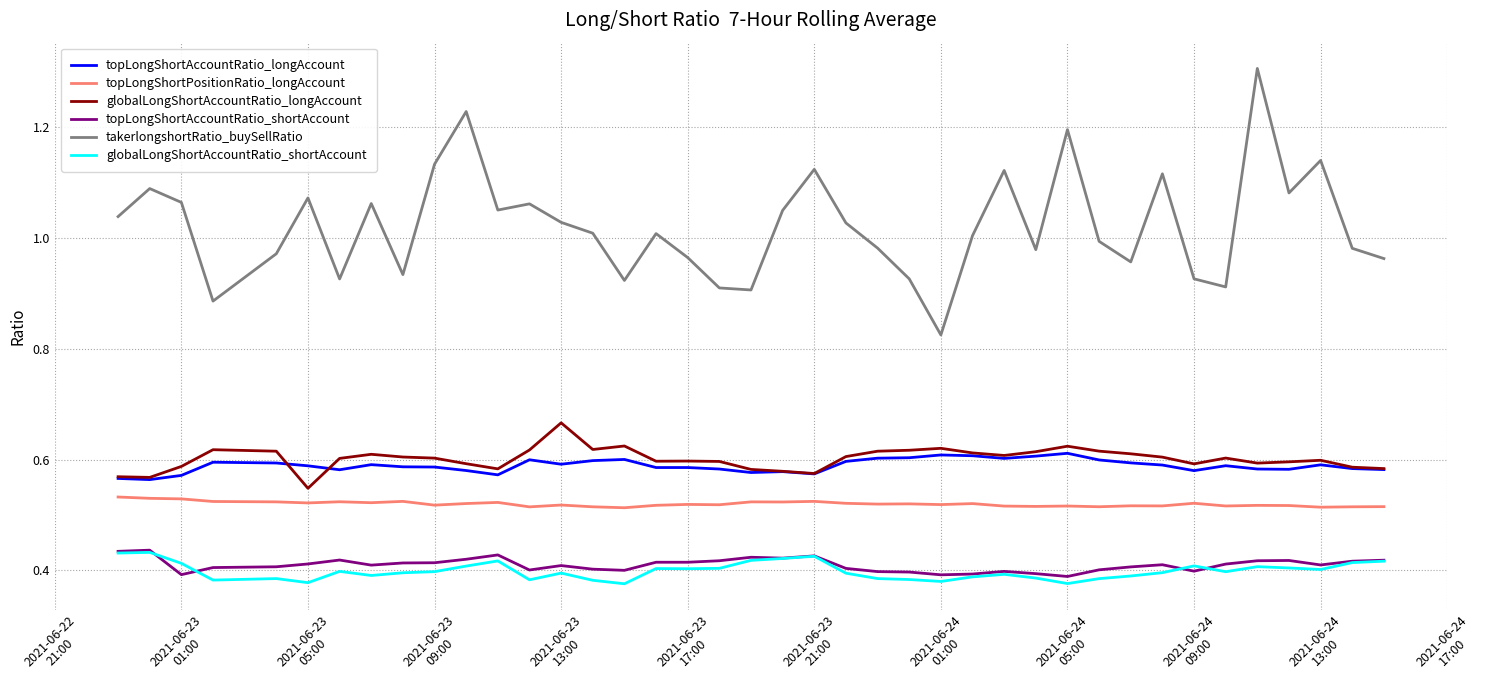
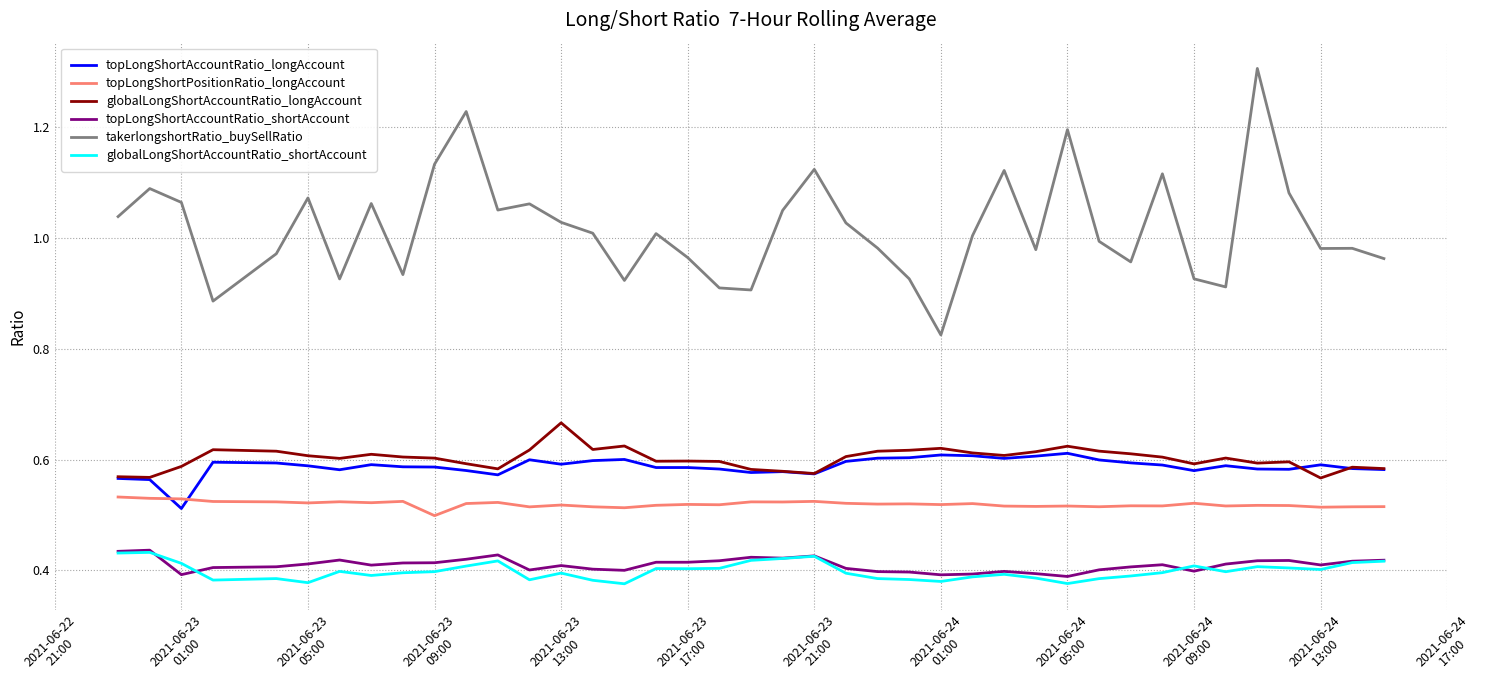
  {
    "topLongShortAccountRatio_longAccount": {
-     "2021-06-23 01:00": 0.57,
+     "2021-06-23 01:00": 0.51,
      "2021-06-23 05:00": 0.59,
      "2021-06-23 09:00": 0.59,
      "2021-06-23 13:00": 0.59,
      "2021-06-23 17:00": 0.59,
      "2021-06-24 01:00": 0.61,
      "2021-06-24 05:00": 0.61,
      "2021-06-24 09:00": 0.58,
      "2021-06-24 13:00": 0.59
    },
    "topLongShortPositionRatio_longAccount": {
      "2021-06-23 01:00": 0.53,
      "2021-06-23 05:00": 0.52,
-     "2021-06-23 09:00": 0.52,
+     "2021-06-23 09:00": 0.50,
      "2021-06-23 13:00": 0.52,
      "2021-06-23 17:00": 0.52,
      "2021-06-23 21:00": 0.52,
      "2021-06-24 01:00": 0.52,
      "2021-06-24 05:00": 0.52,
      "2021-06-24 09:00": 0.52,
      "2021-06-24 13:00": 0.51
    },
    "globalLongShortAccountRatio_longAccount": {
      "2021-06-23 01:00": 0.59,
-     "2021-06-23 05:00": 0.55,
+     "2021-06-23 05:00": 0.61,
      "2021-06-23 09:00": 0.60,
      "2021-06-23 13:00": 0.67,
      "2021-06-23 17:00": 0.60,
      "2021-06-24 01:00": 0.62,
      "2021-06-24 05:00": 0.62,
      "2021-06-24 09:00": 0.59,
-     "2021-06-24 13:00": 0.60
+     "2021-06-24 13:00": 0.57
    },
    "topLongShortAccountRatio_shortAccount": {
      "2021-06-23 01:00": 0.39,
      "2021-06-23 05:00": 0.41,
      "2021-06-23 09:00": 0.41,
      "2021-06-23 13:00": 0.41,
      "2021-06-23 17:00": 0.41,
      "2021-06-24 01:00": 0.39,
      "2021-06-24 05:00": 0.39,
      "2021-06-24 09:00": 0.40,
      "2021-06-24 13:00": 0.41
    },
    "takerlongshortRatio_buySellRatio": {
      "2021-06-23 01:00": 1.06,
      "2021-06-23 05:00": 1.07,
      "2021-06-23 09:00": 1.13,
      "2021-06-23 13:00": 1.03,
      "2021-06-23 17:00": 0.96,
      "2021-06-23 21:00": 1.12,
      "2021-06-24 01:00": 0.82,
      "2021-06-24 05:00": 1.20,
      "2021-06-24 09:00": 0.93,
-     "2021-06-24 13:00": 1.14
+     "2021-06-24 13:00": 0.98
    },
    "globalLongShortAccountRatio_shortAccount": {
      "2021-06-23 01:00": 0.41,
      "2021-06-23 05:00": 0.38,
      "2021-06-23 09:00": 0.40,
      "2021-06-23 13:00": 0.39,
      "2021-06-23 17:00": 0.40,
      "2021-06-24 01:00": 0.38,
      "2021-06-24 05:00": 0.38,
      "2021-06-24 09:00": 0.41,
      "2021-06-24 13:00": 0.40
    }
  }
